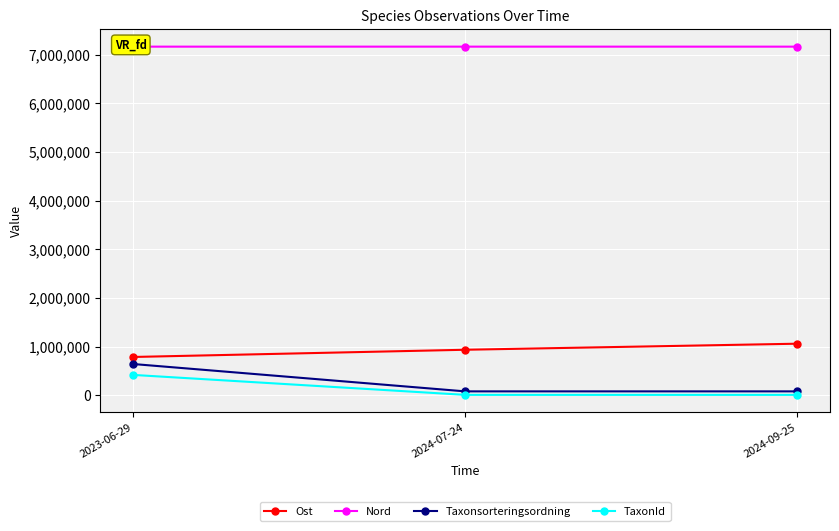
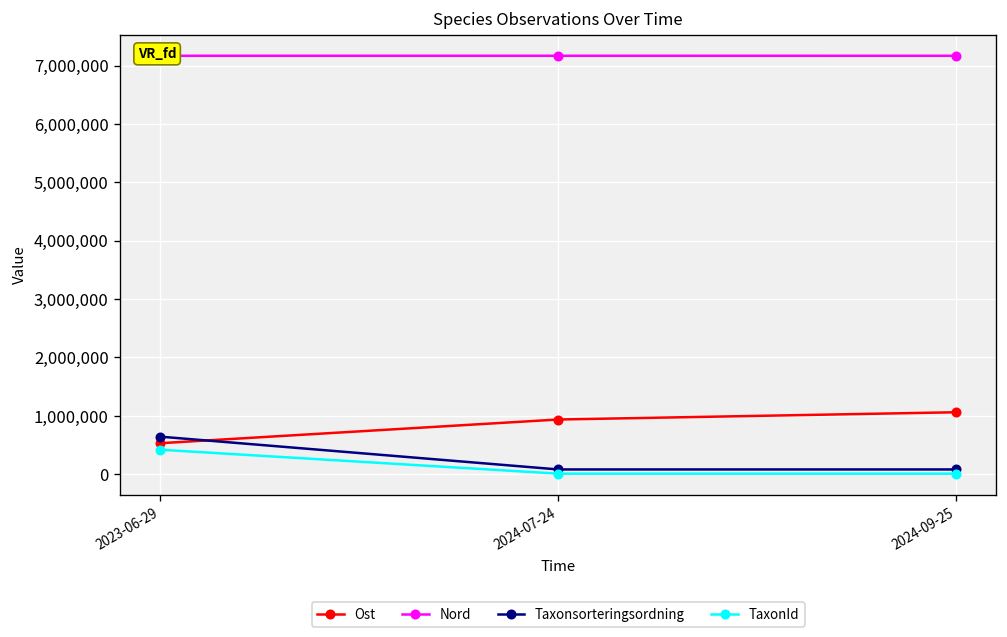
  {
    "Ost": {
-     "2023-06-29": "800,000",
+     "2023-06-29": "500,000",
      "2024-07-24": "900,000",
      "2024-09-25": "1,100,000"
    },
    "Nord": {
      "2024-07-24": "7,200,000",
      "2024-09-25": "7,200,000"
    },
    "Taxonsorteringsordning": {
      "2023-06-29": "600,000",
      "2024-07-24": "100,000",
      "2024-09-25": "100,000"
    },
    "TaxonId": {
      "2023-06-29": "400,000",
      "2024-07-24": "0",
      "2024-09-25": "0"
    }
  }
